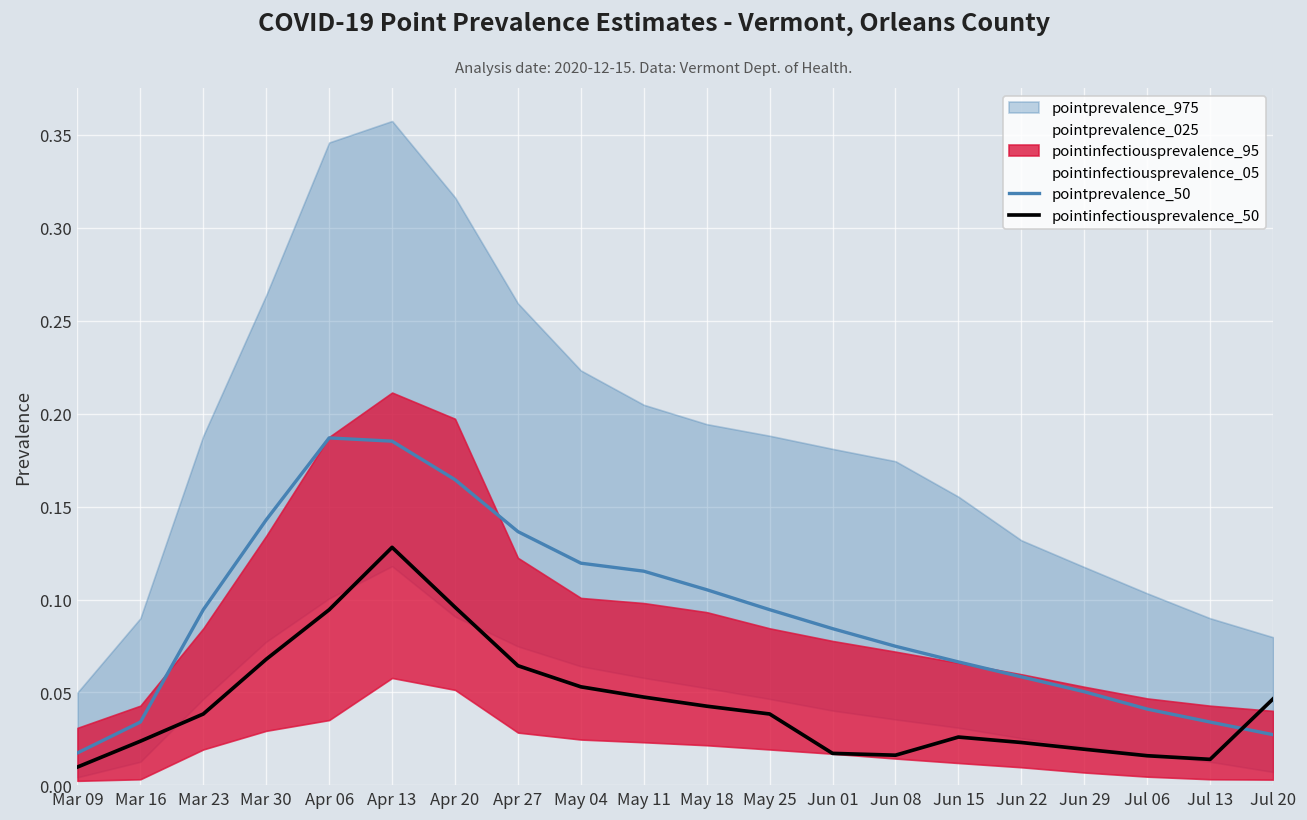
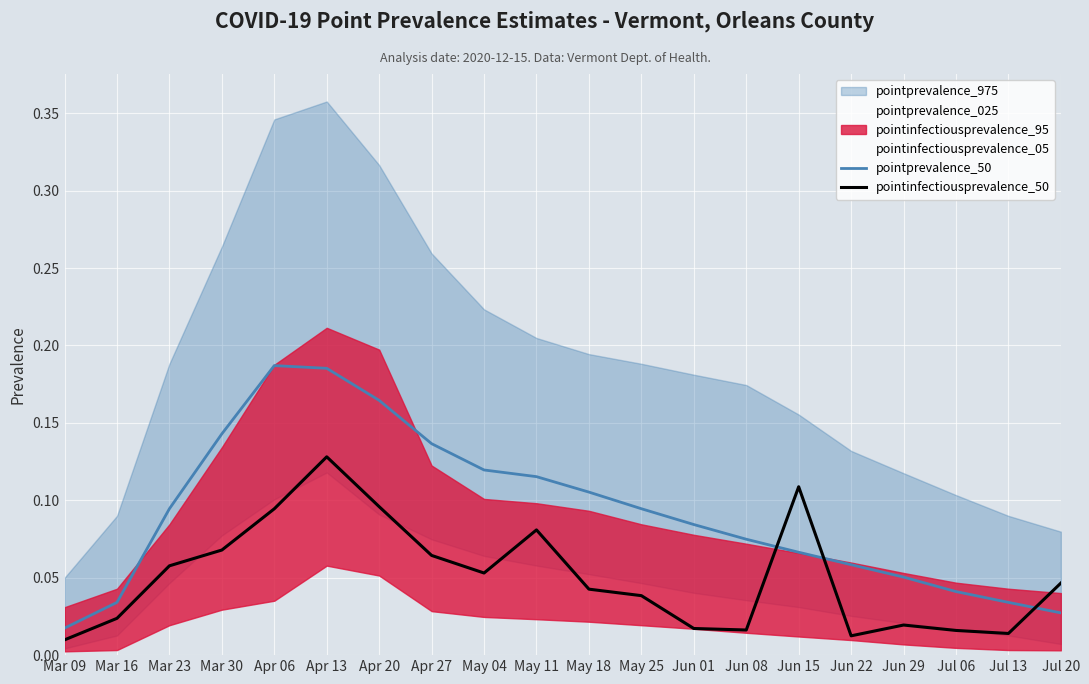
  {
    "pointinfectiousprevalence_50": {
      "Mar 09": 0.010,
      "Mar 16": 0.024,
-     "Mar 23": 0.038,
+     "Mar 23": 0.058,
      "Mar 30": 0.068,
      "Apr 06": 0.095,
      "Apr 13": 0.128,
      "Apr 20": 0.096,
      "Apr 27": 0.064,
      "May 04": 0.053,
-     "May 11": 0.048,
+     "May 11": 0.081,
      "May 18": 0.043,
      "May 25": 0.038,
      "Jun 01": 0.017,
      "Jun 08": 0.016,
-     "Jun 15": 0.026,
-     "Jun 22": 0.023,
+     "Jun 15": 0.109,
+     "Jun 22": 0.012,
      "Jun 29": 0.019,
      "Jul 06": 0.016,
      "Jul 13": 0.014,
      "Jul 20": 0.047
    }
  }
